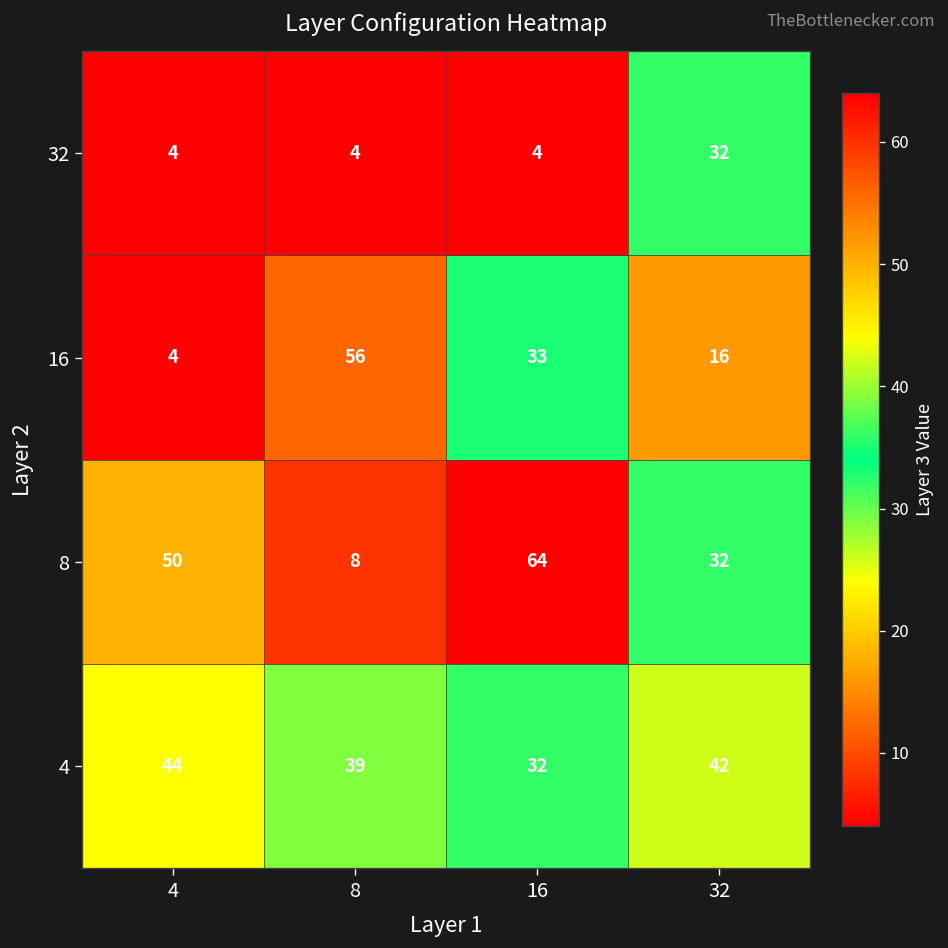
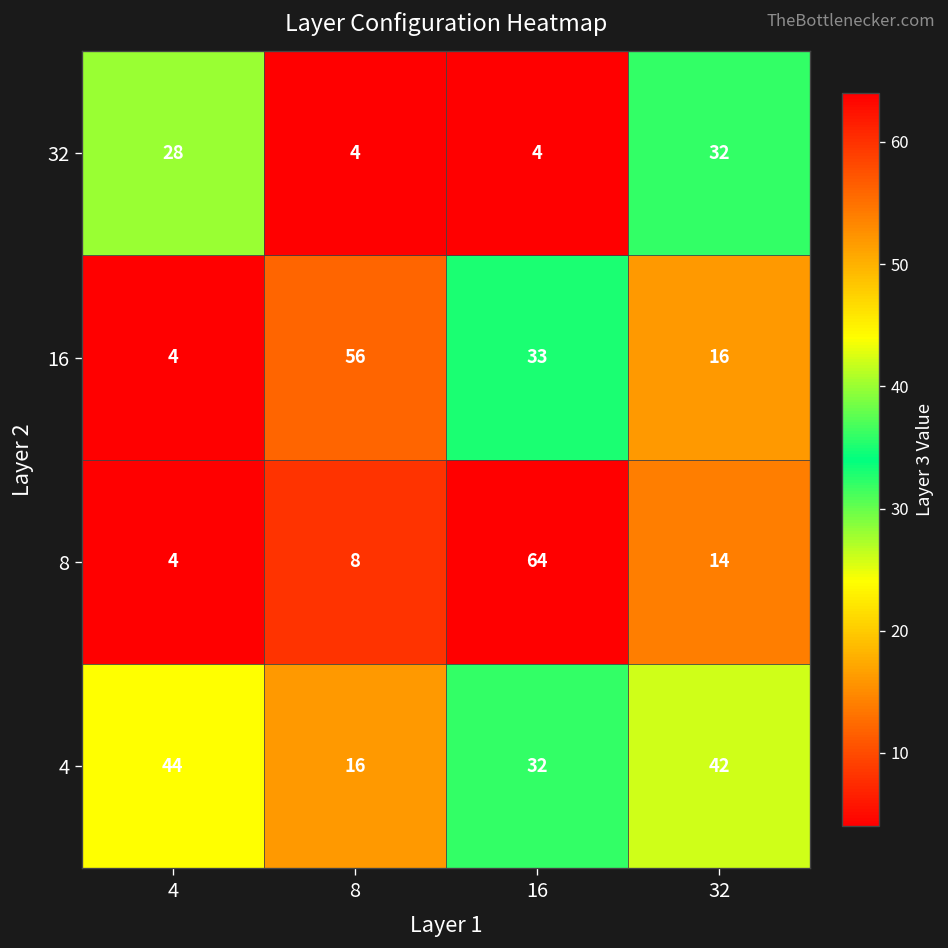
  {
    "32": {
-     "4": 4,
+     "4": 28,
      "8": 4,
      "16": 4,
      "32": 32
    },
    "16": {
      "4": 4,
      "8": 56,
      "16": 33,
      "32": 16
    },
    "8": {
-     "4": 50,
+     "4": 4,
      "8": 8,
      "16": 64,
-     "32": 32
+     "32": 14
    },
    "4": {
      "4": 44,
-     "8": 39,
+     "8": 16,
      "16": 32,
      "32": 42
    }
  }
